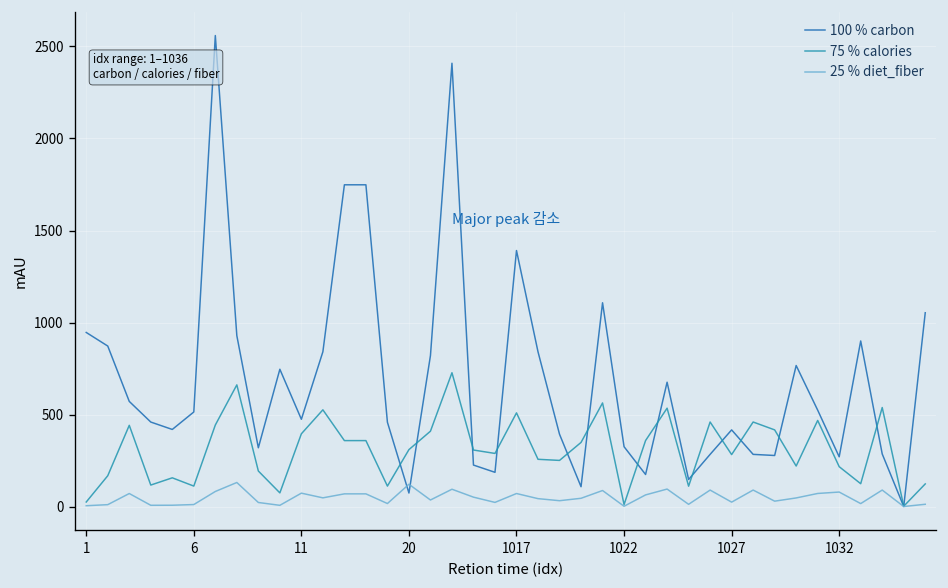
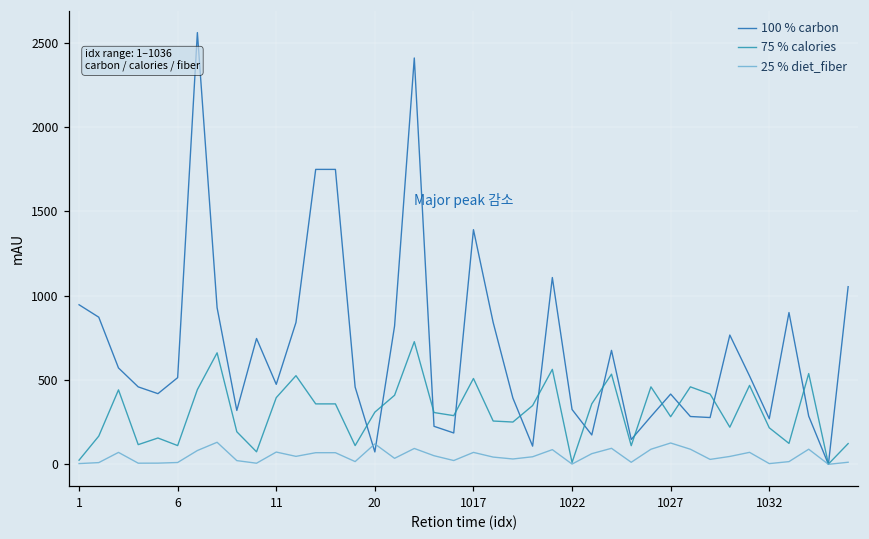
  {
    "25 % diet_fiber": {
      "20": 120,
      "1017": 70,
-     "1027": 20,
-     "1032": 80
+     "1027": 130,
+     "1032": 0
    }
  }
